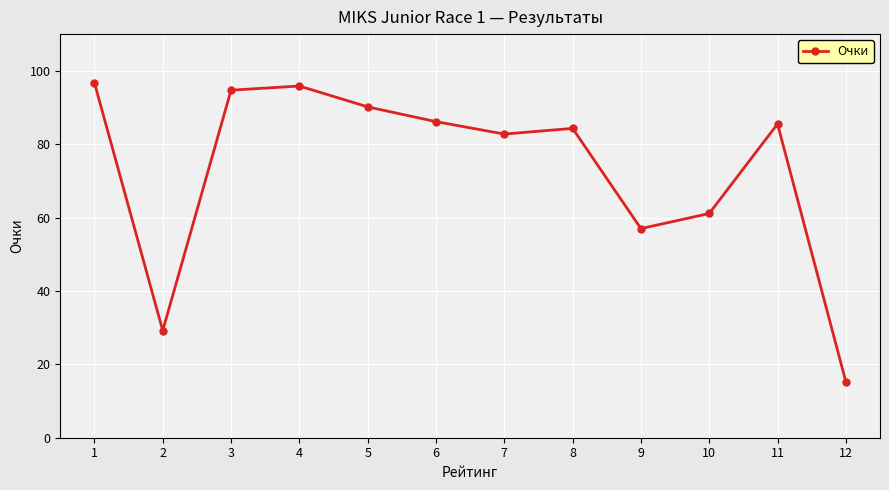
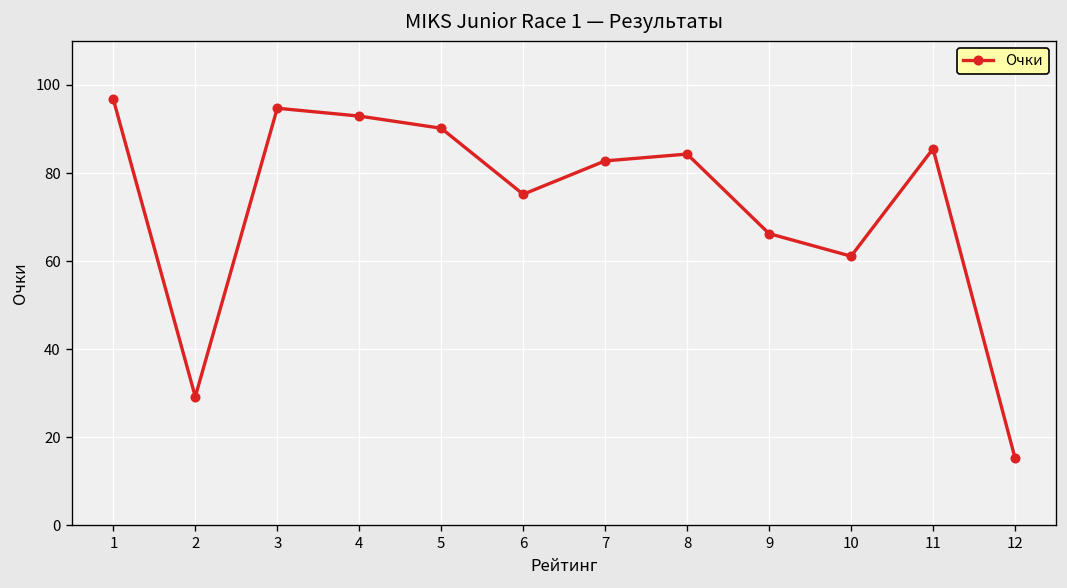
  {
    "1": 97,
    "2": 29,
    "3": 95,
-   "4": 96,
+   "4": 93,
    "5": 90,
-   "6": 86,
+   "6": 75,
    "7": 83,
    "8": 84,
-   "9": 57,
+   "9": 66,
    "10": 61,
    "11": 86,
    "12": 15
  }
